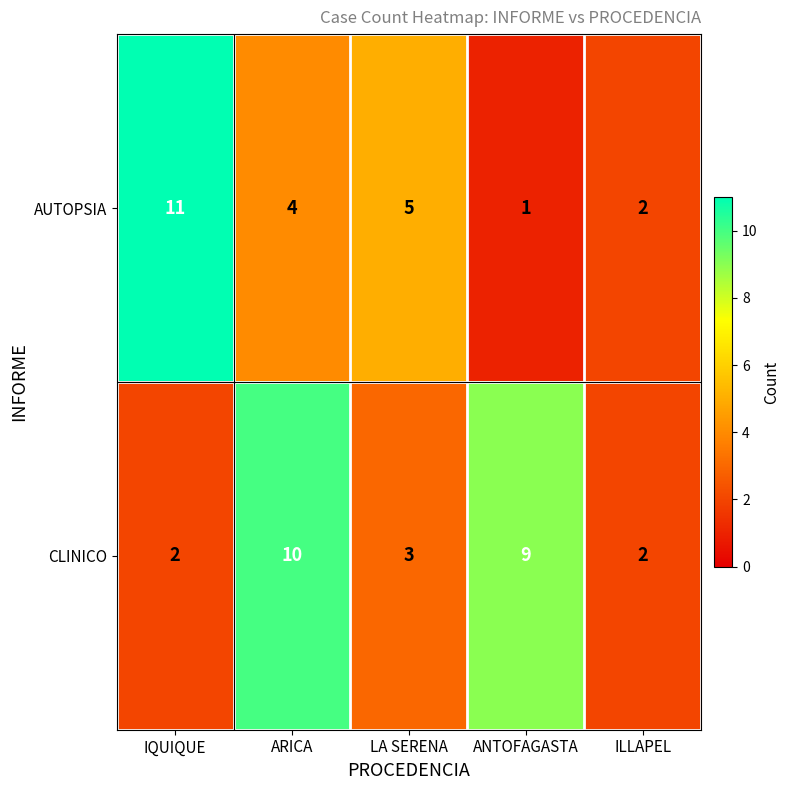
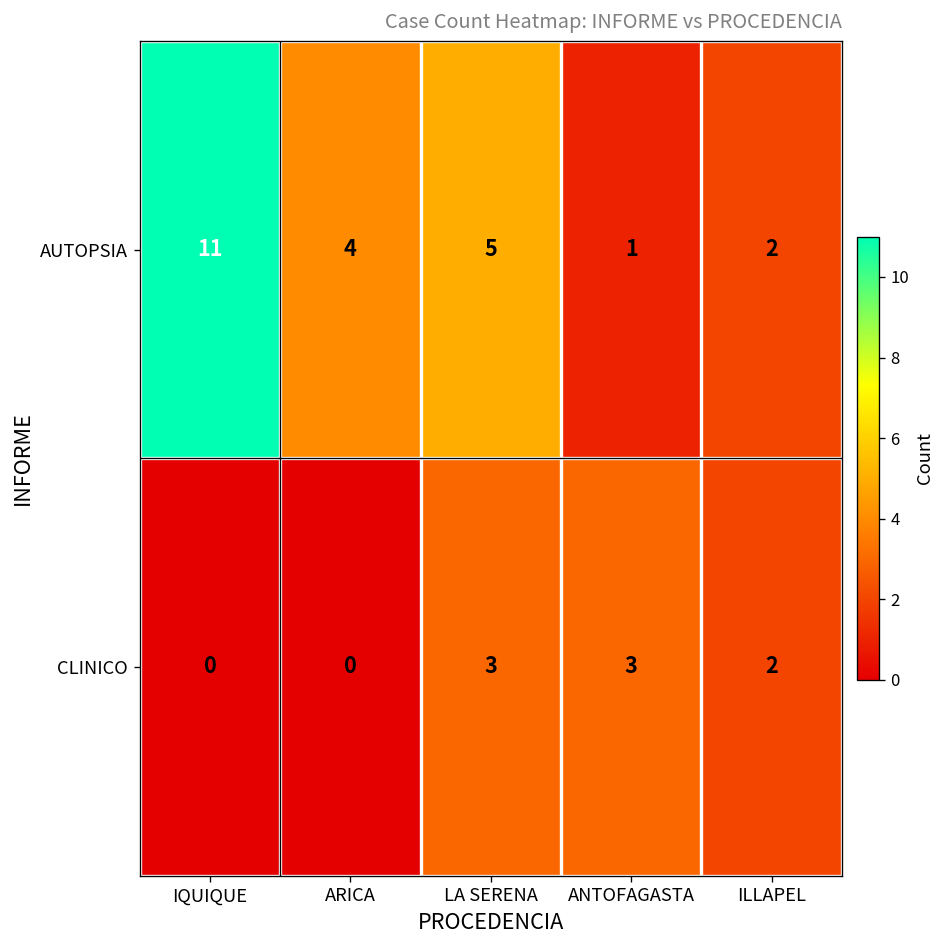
  {
    "AUTOPSIA": {
      "IQUIQUE": 11,
      "ARICA": 4,
      "LA SERENA": 5,
      "ANTOFAGASTA": 1,
      "ILLAPEL": 2
    },
    "CLINICO": {
-     "IQUIQUE": 2,
-     "ARICA": 10,
+     "IQUIQUE": 0,
+     "ARICA": 0,
      "LA SERENA": 3,
-     "ANTOFAGASTA": 9,
+     "ANTOFAGASTA": 3,
      "ILLAPEL": 2
    }
  }
